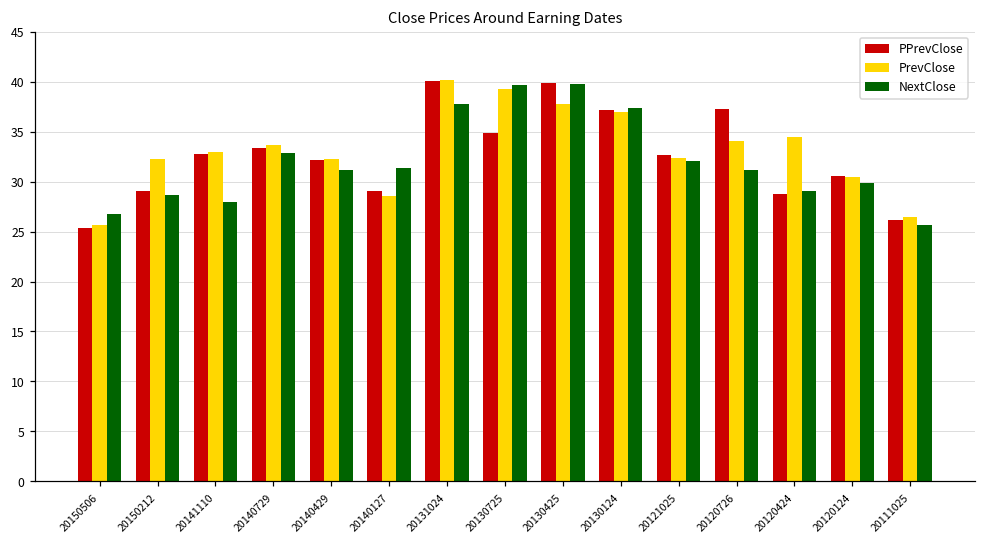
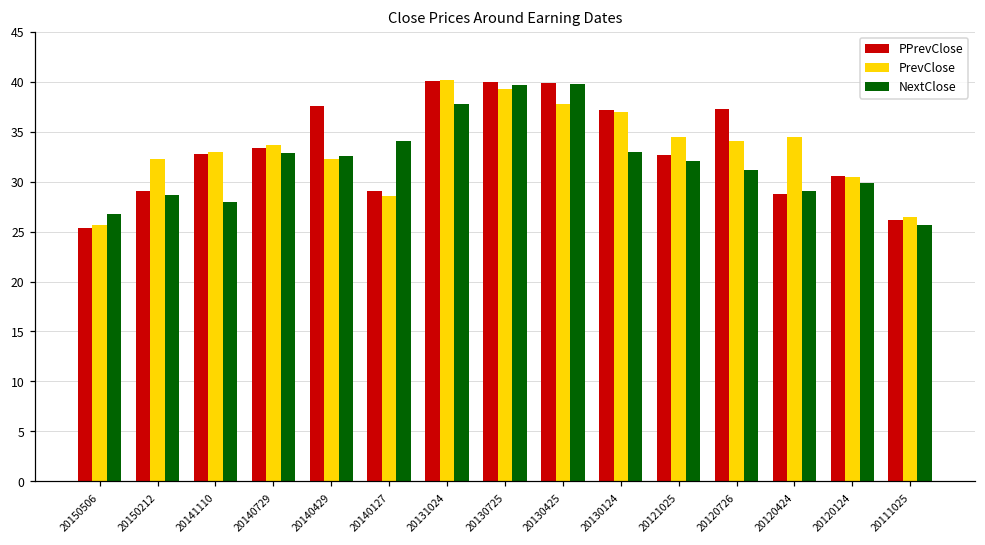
  {
    "PPrevClose": {
      "20150506": 25,
      "20150212": 29,
      "20141110": 33,
      "20140729": 33,
-     "20140429": 32,
+     "20140429": 38,
      "20140127": 29,
      "20131024": 40,
-     "20130725": 35,
+     "20130725": 40,
      "20130425": 40,
      "20130124": 37,
      "20121025": 33,
      "20120726": 37,
      "20120424": 29,
      "20120124": 31,
      "20111025": 26
    },
    "PrevClose": {
      "20150506": 26,
      "20150212": 32,
      "20141110": 33,
      "20140729": 34,
      "20140429": 32,
      "20140127": 29,
      "20131024": 40,
      "20130725": 39,
      "20130425": 38,
      "20130124": 37,
-     "20121025": 32,
+     "20121025": 34,
      "20120726": 34,
      "20120424": 34,
      "20120124": 30,
      "20111025": 26
    },
    "NextClose": {
      "20150506": 27,
      "20150212": 29,
      "20141110": 28,
      "20140729": 33,
-     "20140429": 31,
-     "20140127": 31,
+     "20140429": 33,
+     "20140127": 34,
      "20131024": 38,
      "20130725": 40,
      "20130425": 40,
-     "20130124": 37,
+     "20130124": 33,
      "20121025": 32,
      "20120726": 31,
      "20120424": 29,
      "20120124": 30,
      "20111025": 26
    }
  }
